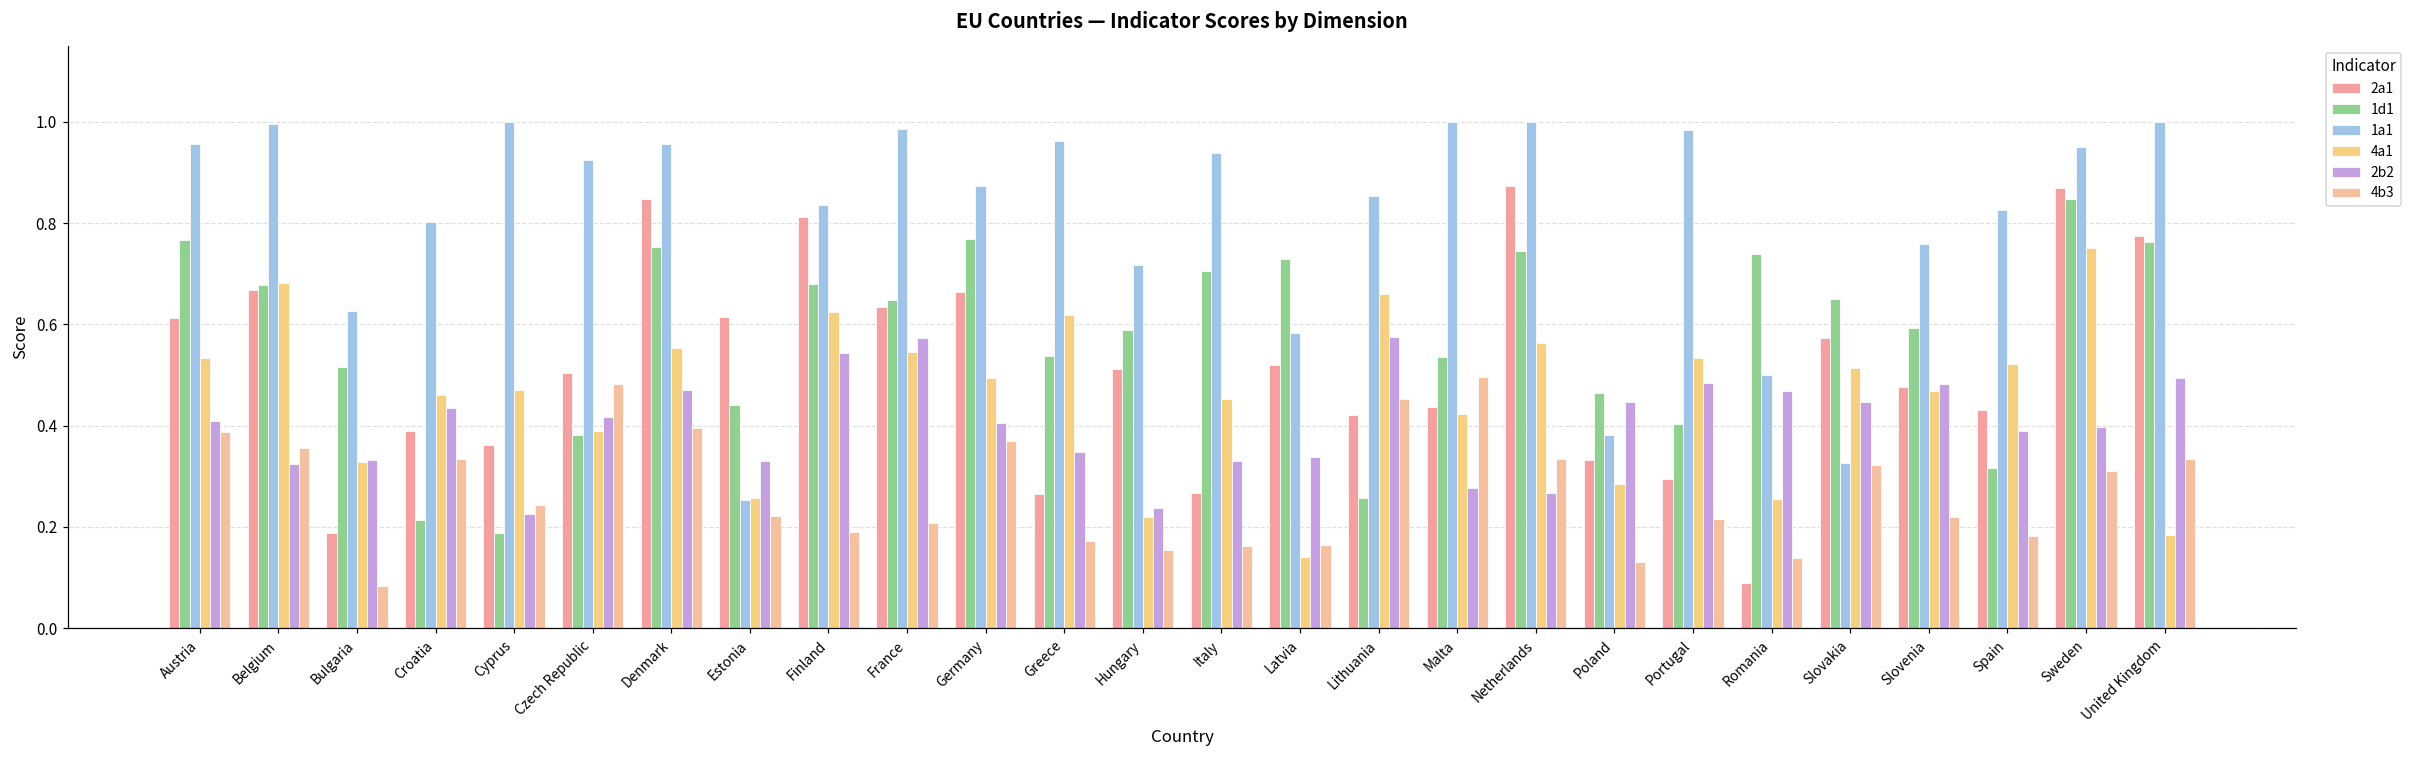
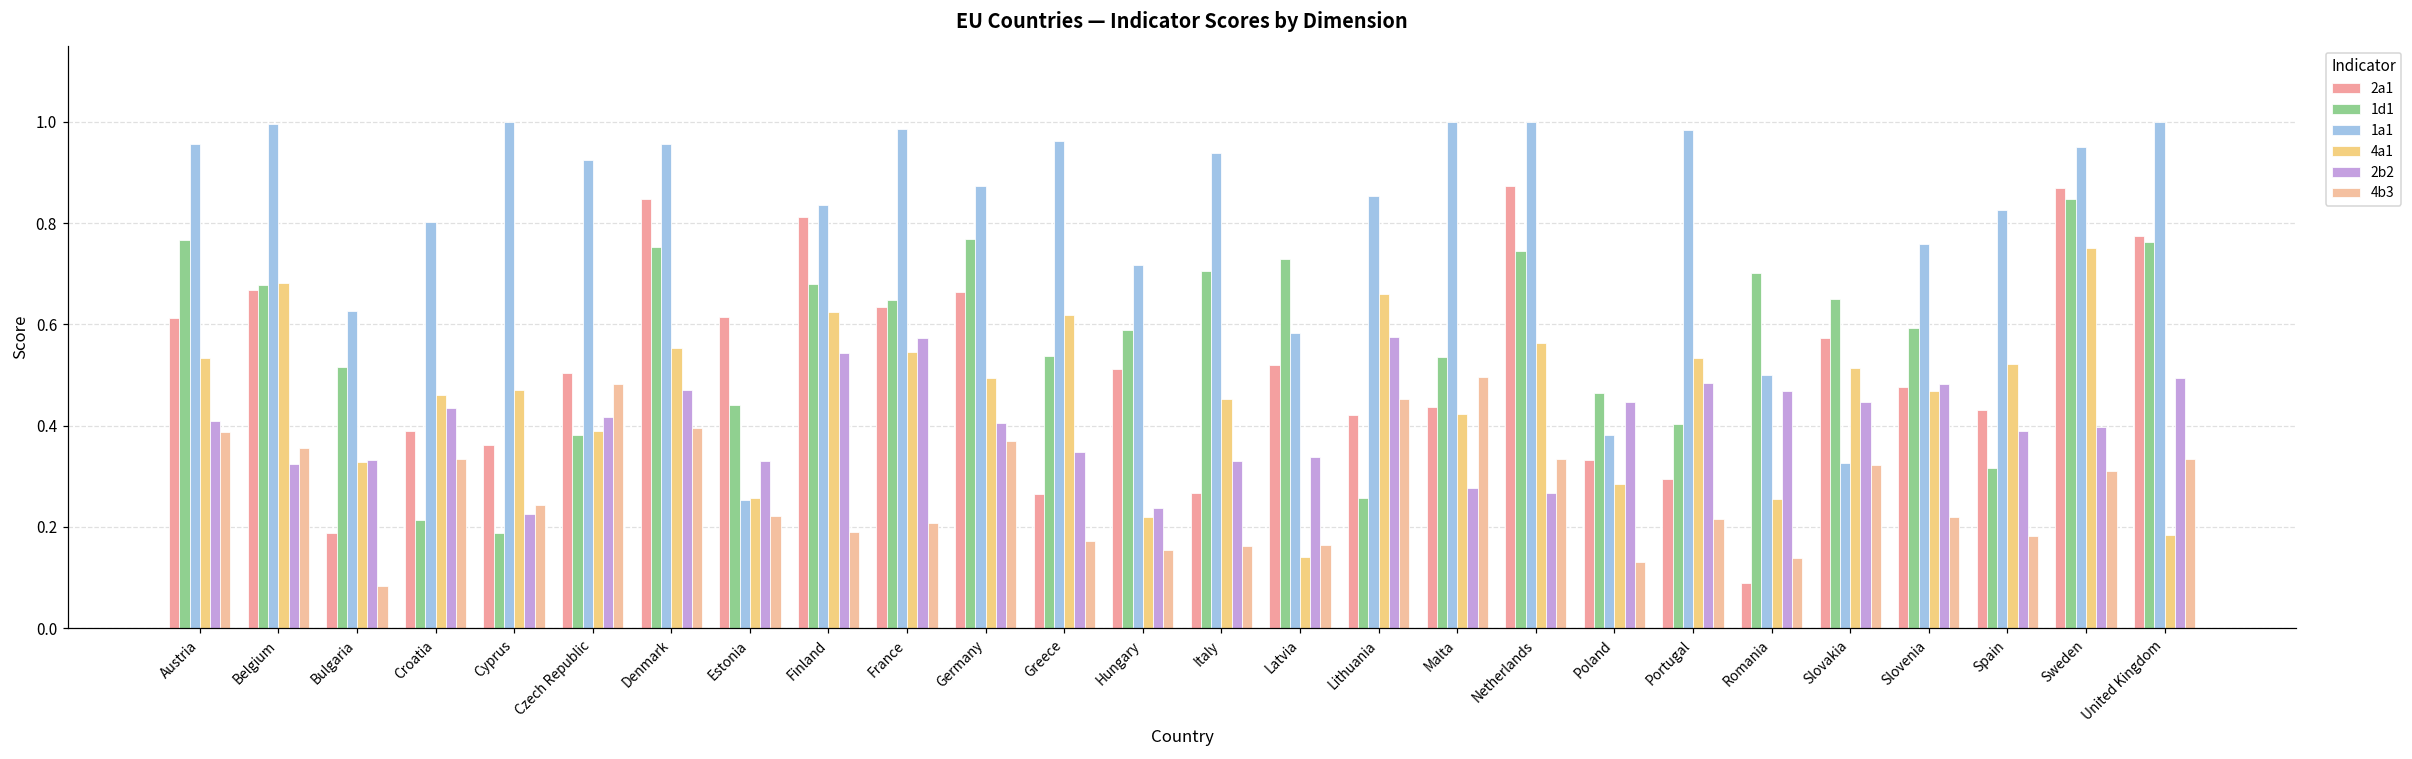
  {
    "1d1": {
      "Austria": 0.77,
      "Belgium": 0.68,
      "Bulgaria": 0.52,
      "Croatia": 0.21,
      "Cyprus": 0.19,
      "Czech Republic": 0.38,
      "Denmark": 0.75,
      "Estonia": 0.44,
      "Finland": 0.68,
      "France": 0.65,
      "Germany": 0.77,
      "Greece": 0.54,
      "Hungary": 0.59,
      "Italy": 0.71,
      "Latvia": 0.73,
      "Lithuania": 0.26,
      "Malta": 0.53,
      "Netherlands": 0.74,
      "Poland": 0.47,
      "Portugal": 0.40,
-     "Romania": 0.74,
+     "Romania": 0.70,
      "Slovakia": 0.65,
      "Slovenia": 0.59,
      "Spain": 0.32,
      "Sweden": 0.85,
      "United Kingdom": 0.76
    }
  }
